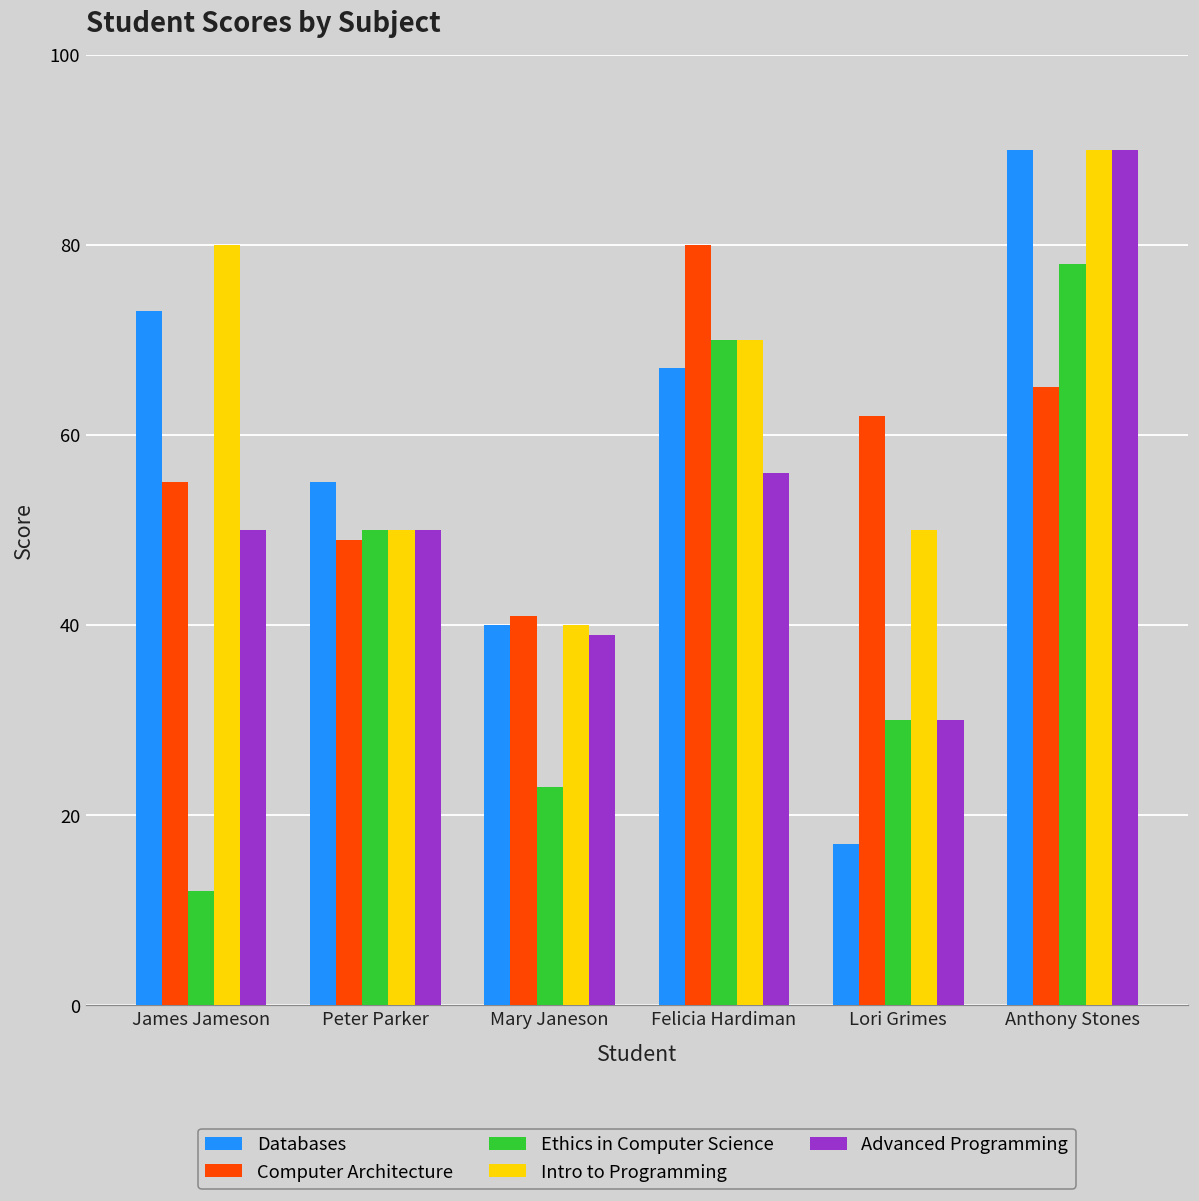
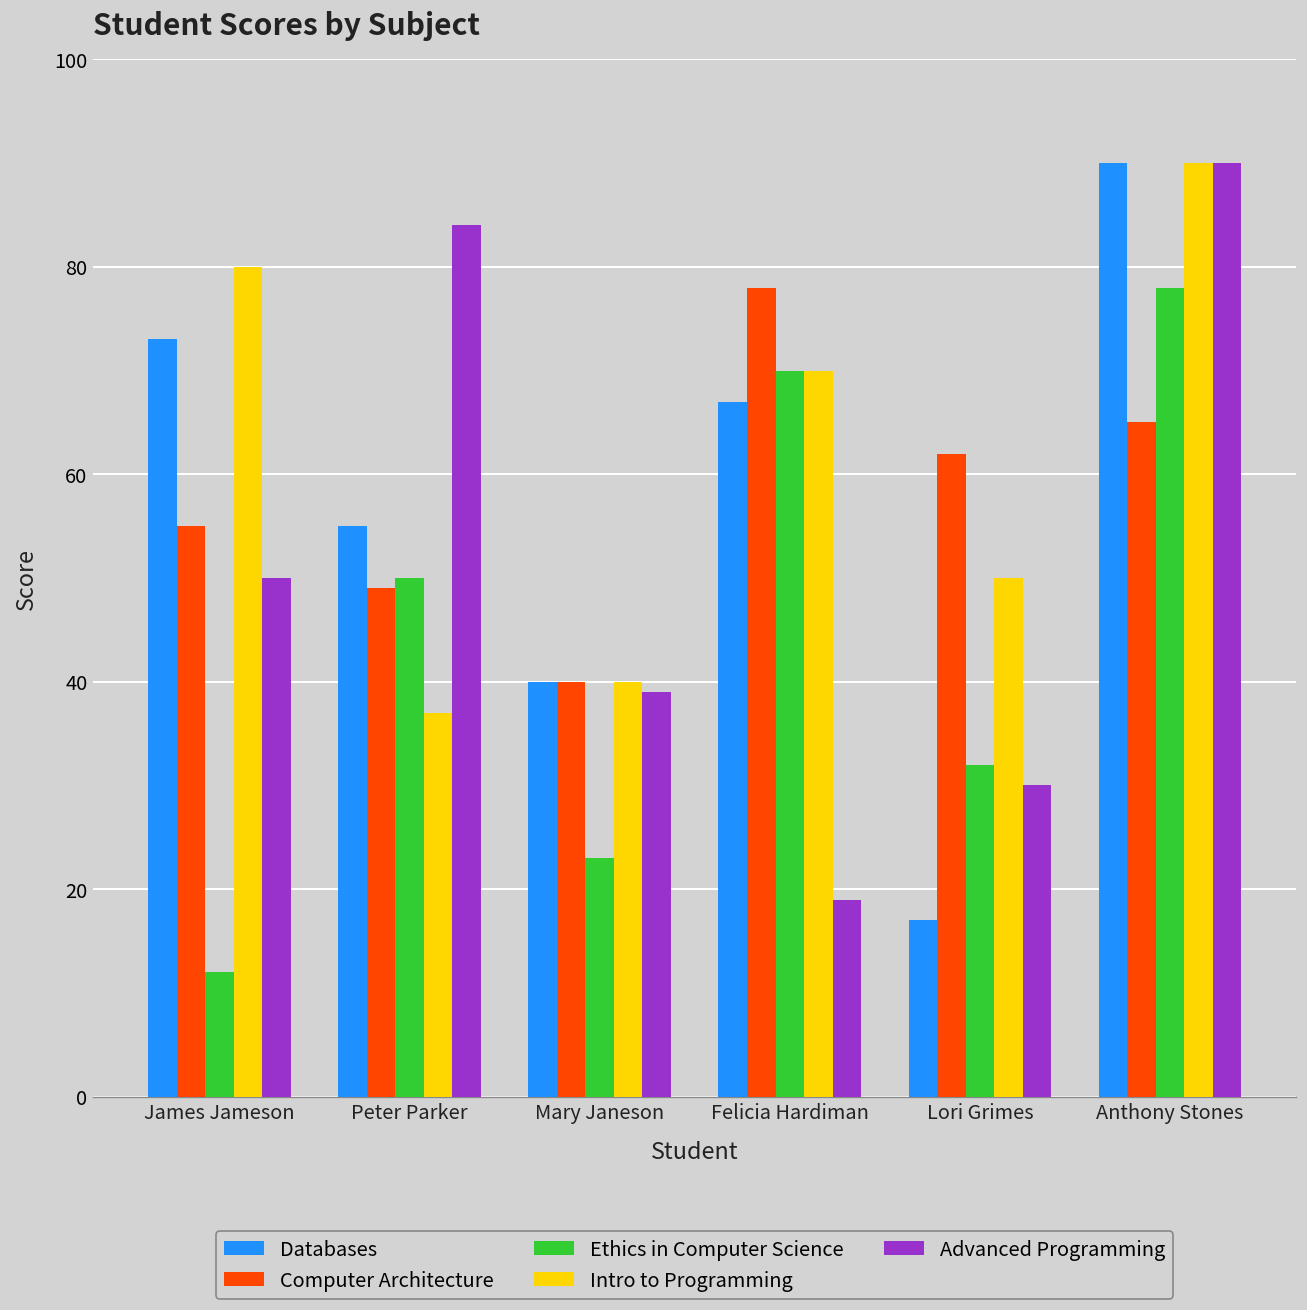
  {
    "Databases": {
      "James Jameson": 73,
      "Peter Parker": 55,
      "Mary Janeson": 40,
      "Felicia Hardiman": 67,
      "Lori Grimes": 17,
      "Anthony Stones": 90
    },
    "Computer Architecture": {
      "James Jameson": 55,
      "Peter Parker": 49,
-     "Mary Janeson": 41,
-     "Felicia Hardiman": 80,
+     "Mary Janeson": 40,
+     "Felicia Hardiman": 78,
      "Lori Grimes": 62,
      "Anthony Stones": 65
    },
    "Ethics in Computer Science": {
      "James Jameson": 12,
      "Peter Parker": 50,
      "Mary Janeson": 23,
      "Felicia Hardiman": 70,
-     "Lori Grimes": 30,
+     "Lori Grimes": 32,
      "Anthony Stones": 78
    },
    "Intro to Programming": {
      "James Jameson": 80,
-     "Peter Parker": 50,
+     "Peter Parker": 37,
      "Mary Janeson": 40,
      "Felicia Hardiman": 70,
      "Lori Grimes": 50,
      "Anthony Stones": 90
    },
    "Advanced Programming": {
      "James Jameson": 50,
-     "Peter Parker": 50,
+     "Peter Parker": 84,
      "Mary Janeson": 39,
-     "Felicia Hardiman": 56,
+     "Felicia Hardiman": 19,
      "Lori Grimes": 30,
      "Anthony Stones": 90
    }
  }
